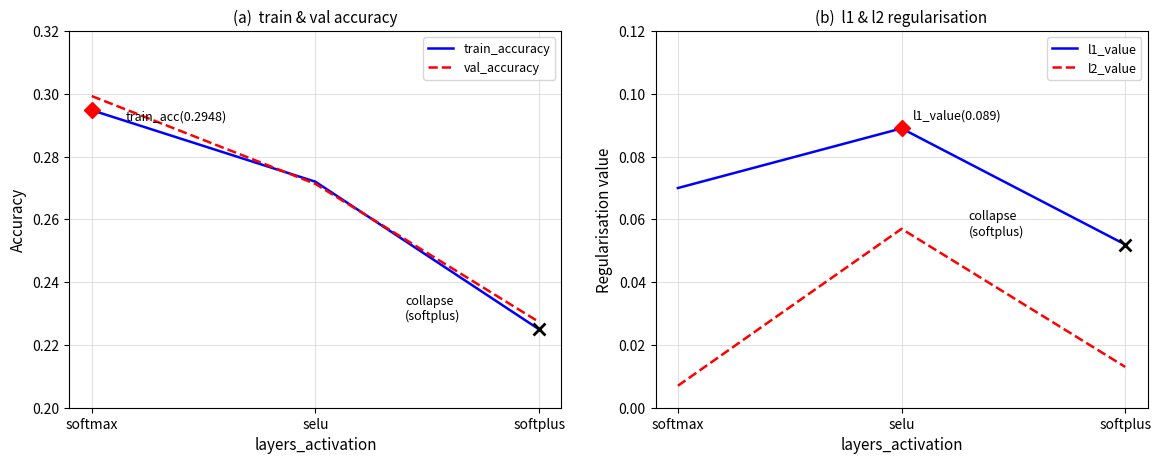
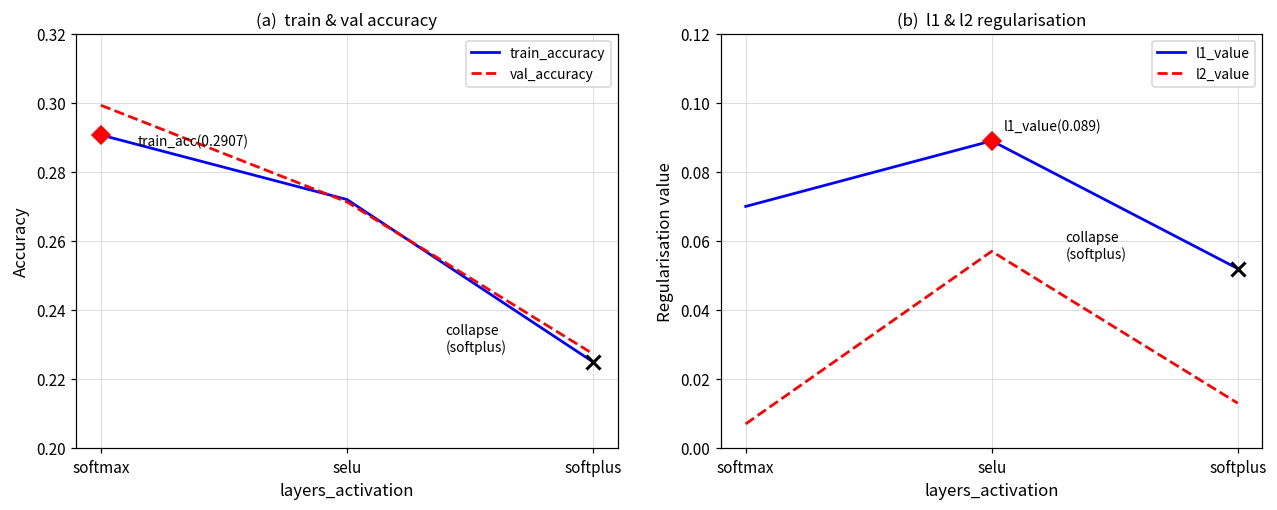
  {
    "(a) train & val accuracy": {
      "train_accuracy": {
-       "softmax": "(0.2948)"
+       "softmax": "(0.2907)"
      }
    },
    "(b) l1 & l2 regularisation": {
      "l1_value": {
        "softmax": "0.070"
      }
    }
  }
